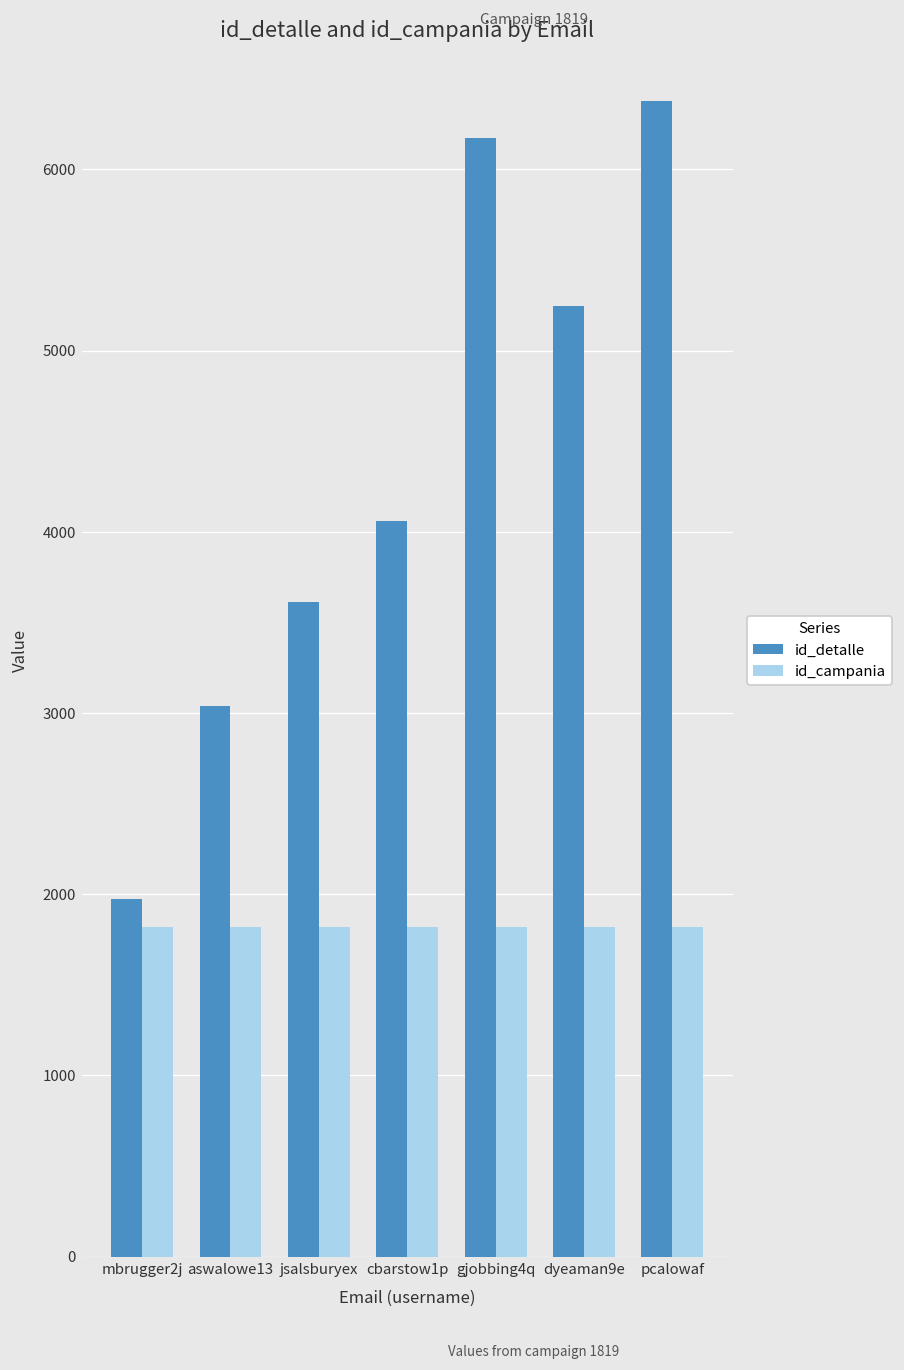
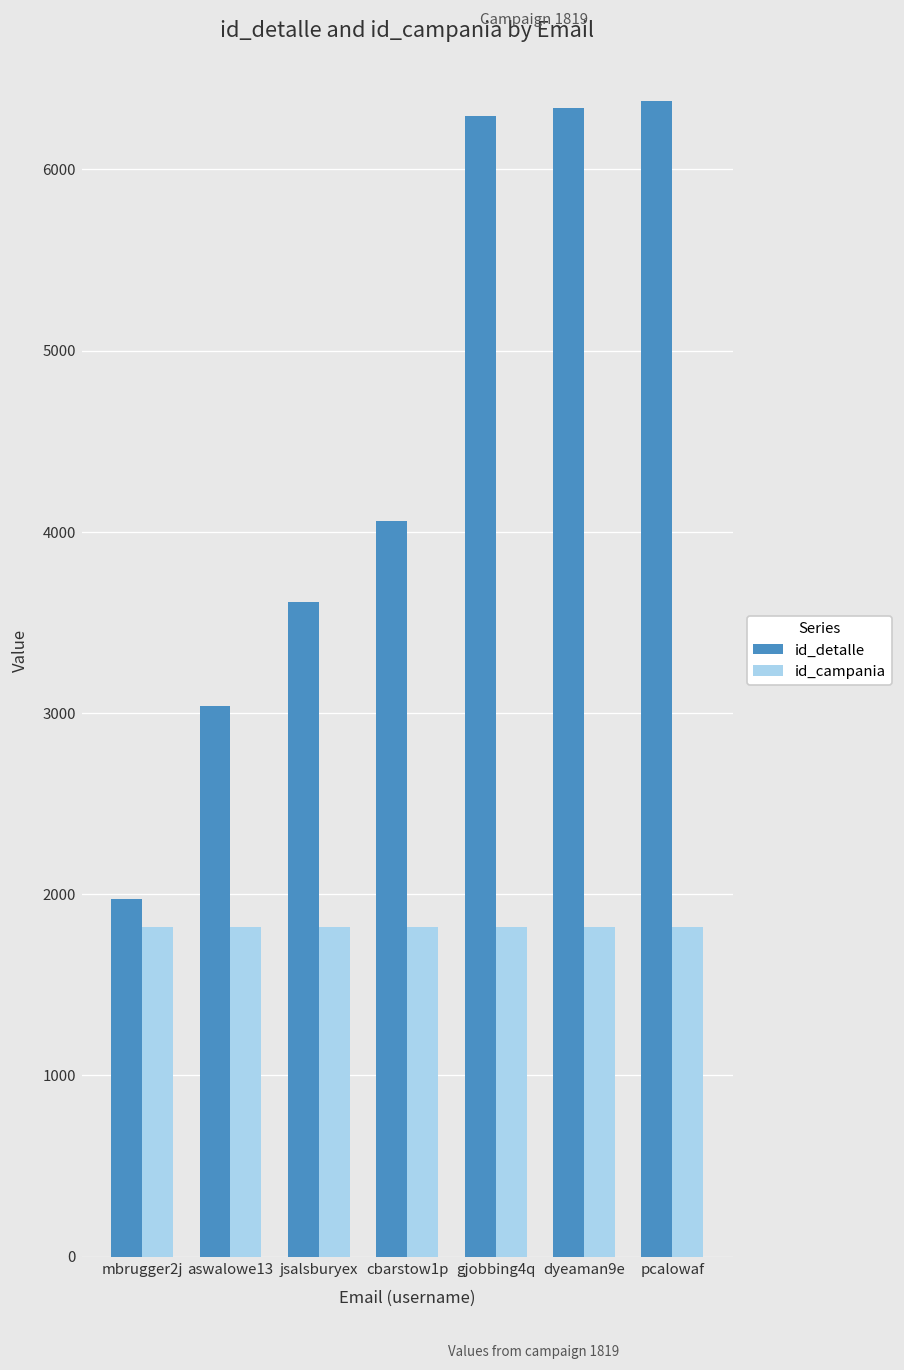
  {
    "id_detalle": {
      "mbrugger2j": 1970,
      "aswalowe13": 3040,
      "jsalsburyex": 3610,
      "cbarstow1p": 4060,
-     "gjobbing4q": 6170,
-     "dyeaman9e": 5250,
+     "gjobbing4q": 6290,
+     "dyeaman9e": 6340,
      "pcalowaf": 6380
    },
    "id_campania": {
      "mbrugger2j": 1820,
      "aswalowe13": 1820,
      "jsalsburyex": 1820,
      "cbarstow1p": 1820,
      "gjobbing4q": 1820,
      "dyeaman9e": 1820,
      "pcalowaf": 1820
    }
  }
